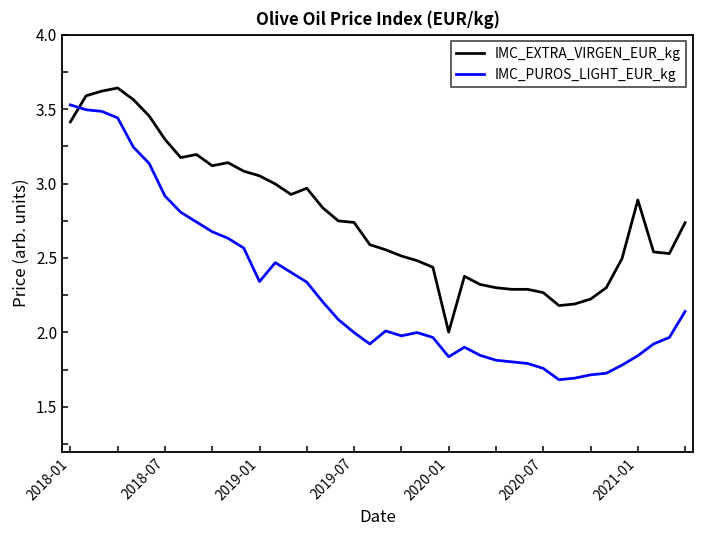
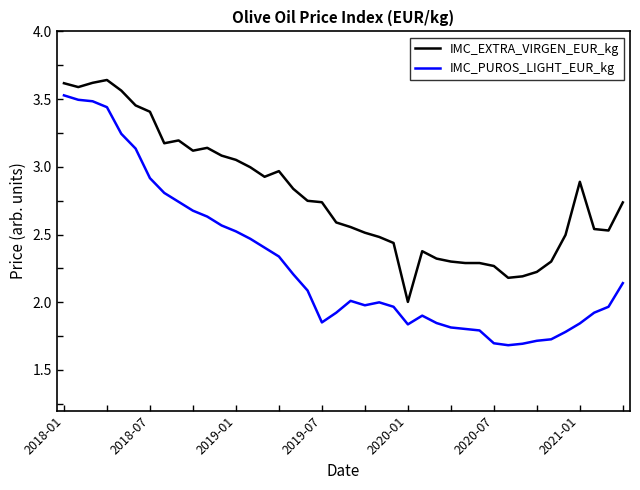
  {
    "IMC_EXTRA_VIRGEN_EUR_kg": {
-     "2018-01": 3.41,
-     "2018-07": 3.30,
+     "2018-01": 3.62,
+     "2018-07": 3.41,
      "2019-01": 3.05,
      "2019-07": 2.74,
      "2020-01": 2.00,
      "2020-07": 2.27,
      "2021-01": 2.89
    },
    "IMC_PUROS_LIGHT_EUR_kg": {
      "2018-01": 3.53,
      "2018-07": 2.92,
-     "2019-01": 2.34,
-     "2019-07": 2.00,
+     "2019-01": 2.52,
+     "2019-07": 1.85,
      "2020-01": 1.84,
-     "2020-07": 1.76,
+     "2020-07": 1.70,
      "2021-01": 1.84
    }
  }
